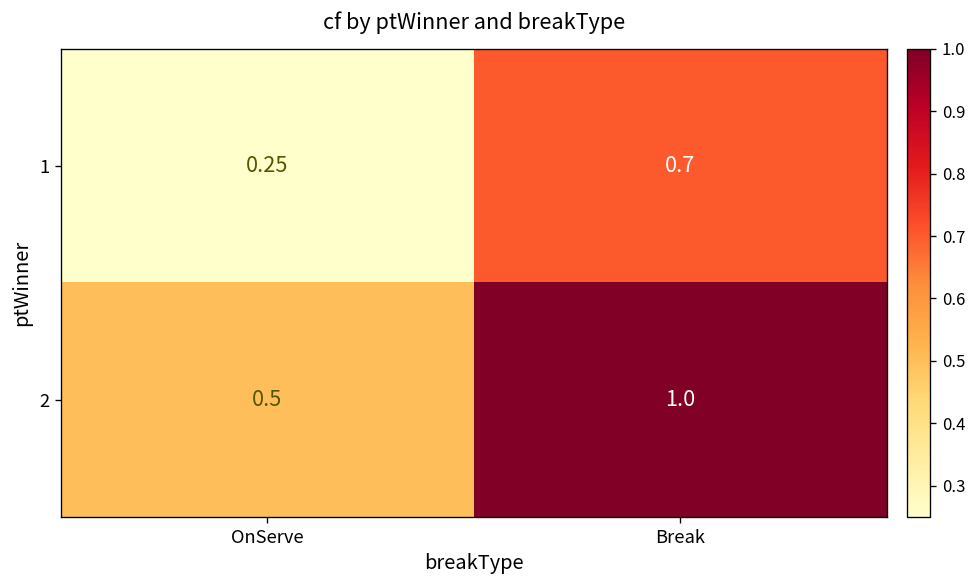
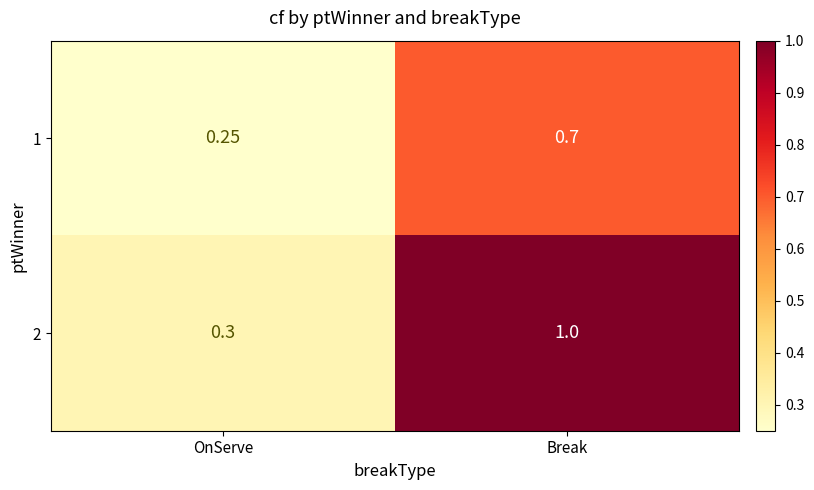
  {
    "1": {
      "OnServe": 0.25,
      "Break": 0.7
    },
    "2": {
-     "OnServe": 0.5,
+     "OnServe": 0.3,
      "Break": 1.0
    }
  }
